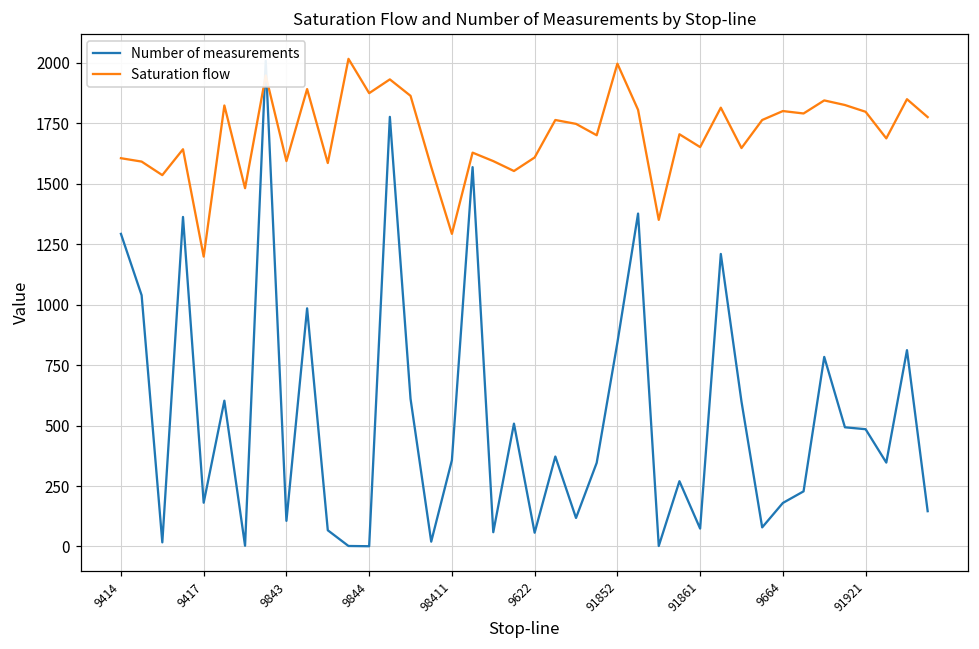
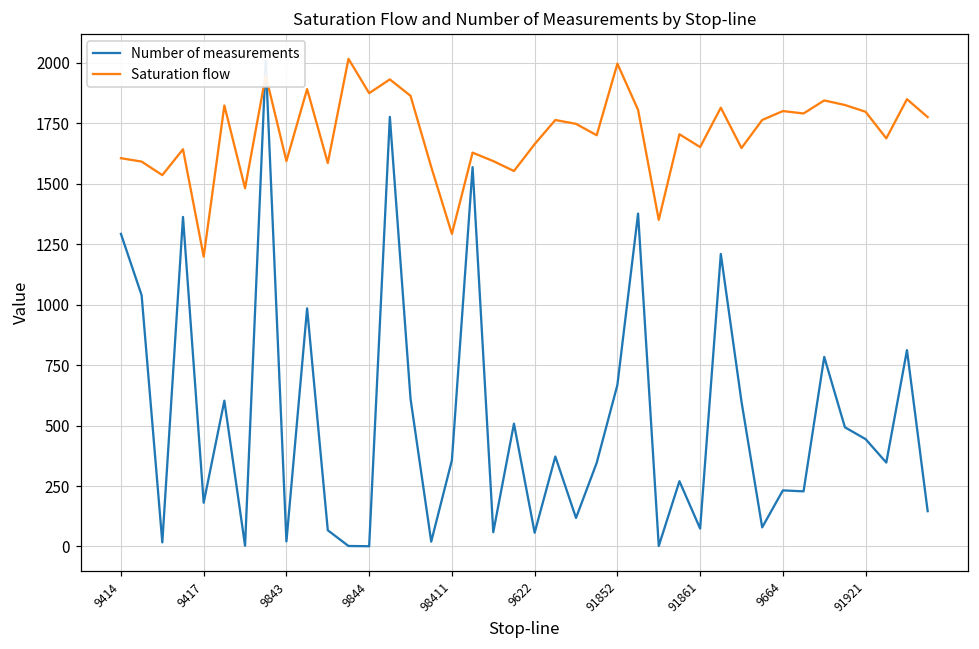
  {
    "Number of measurements": {
      "9414": 1290,
      "9417": 180,
-     "9843": 110,
+     "9843": 20,
      "9844": 0,
      "98411": 360,
      "9622": 60,
-     "91852": 840,
+     "91852": 670,
      "91861": 70,
-     "9664": 180,
-     "91921": 490
+     "9664": 230,
+     "91921": 440
    },
    "Saturation flow": {
      "9414": 1610,
      "9417": 1200,
      "9843": 1590,
      "9844": 1880,
      "98411": 1290,
-     "9622": 1610,
+     "9622": 1660,
      "91852": 2000,
      "91861": 1650,
      "9664": 1800,
      "91921": 1800
    }
  }
